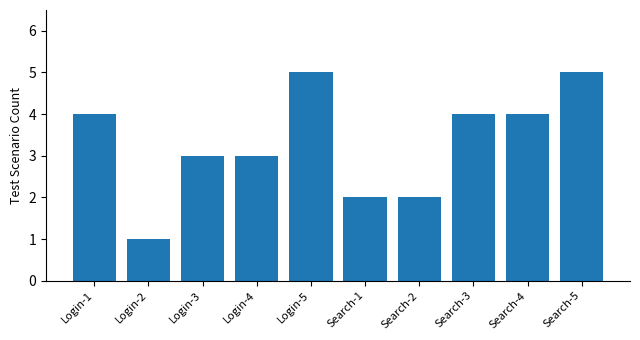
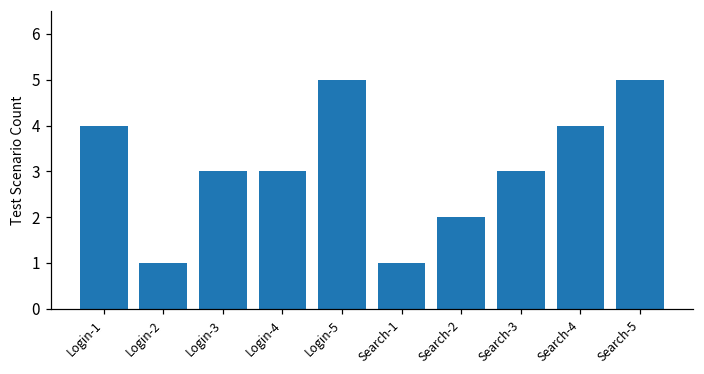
  {
    "Login-1": 4,
    "Login-2": 1,
    "Login-3": 3,
    "Login-4": 3,
    "Login-5": 5,
-   "Search-1": 2,
+   "Search-1": 1,
    "Search-2": 2,
-   "Search-3": 4,
+   "Search-3": 3,
    "Search-4": 4,
    "Search-5": 5
  }
